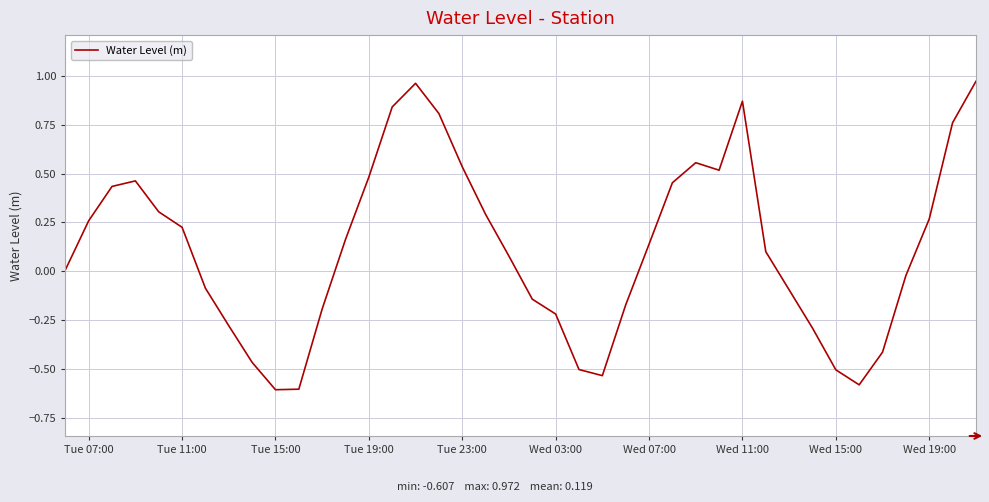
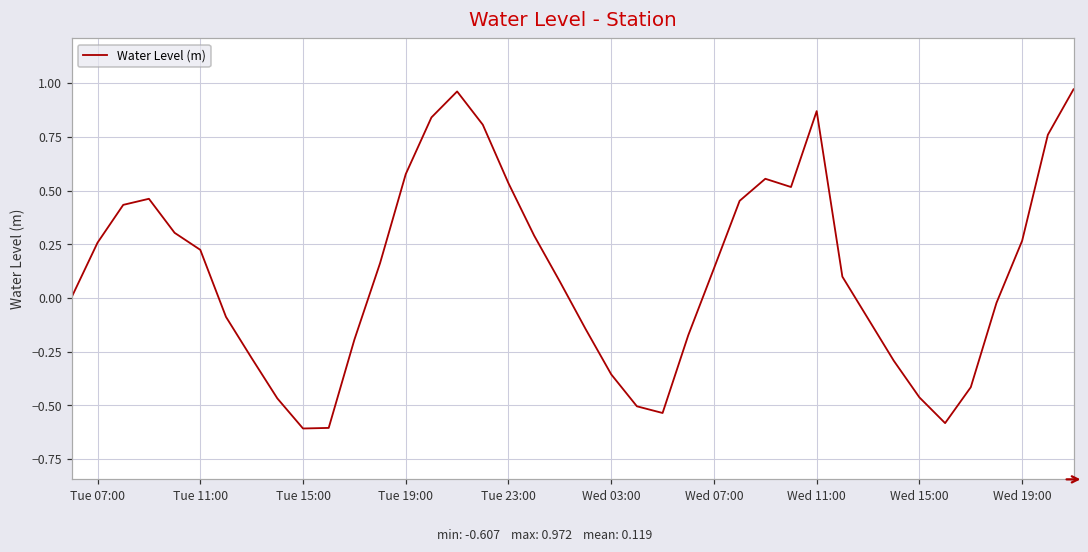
  {
    "Tue 07:00": 0.26,
    "Tue 11:00": 0.22,
    "Tue 15:00": -0.61,
-   "Tue 19:00": 0.48,
+   "Tue 19:00": 0.58,
    "Tue 23:00": 0.53,
-   "Wed 03:00": -0.22,
+   "Wed 03:00": -0.36,
    "Wed 07:00": 0.14,
    "Wed 11:00": 0.87,
-   "Wed 15:00": -0.51,
+   "Wed 15:00": -0.46,
    "Wed 19:00": 0.27
  }
